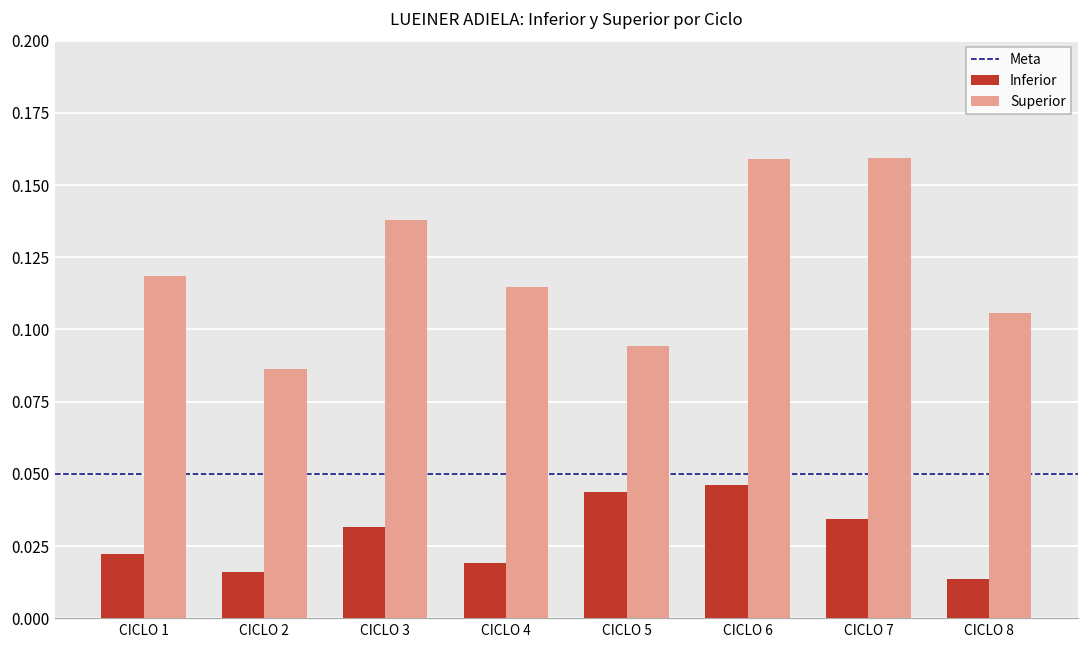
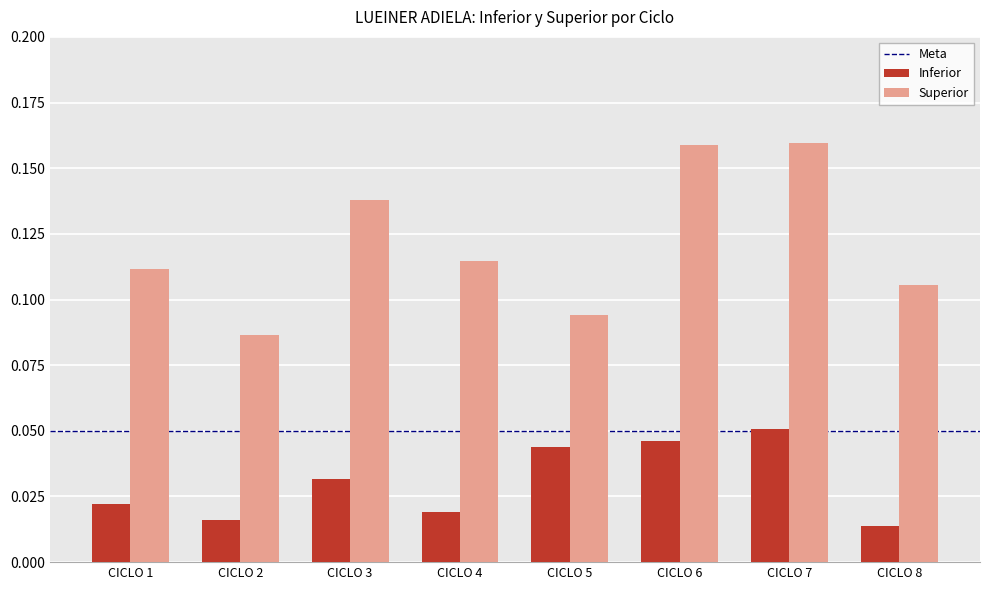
  {
    "Inferior": {
      "CICLO 1": 0.022,
      "CICLO 2": 0.016,
      "CICLO 3": 0.031,
      "CICLO 4": 0.019,
      "CICLO 5": 0.044,
      "CICLO 6": 0.046,
-     "CICLO 7": 0.034,
+     "CICLO 7": 0.051,
      "CICLO 8": 0.014
    },
    "Superior": {
-     "CICLO 1": 0.118,
+     "CICLO 1": 0.112,
      "CICLO 2": 0.086,
      "CICLO 3": 0.138,
      "CICLO 4": 0.115,
      "CICLO 5": 0.094,
      "CICLO 6": 0.159,
      "CICLO 7": 0.159,
      "CICLO 8": 0.106
    }
  }
